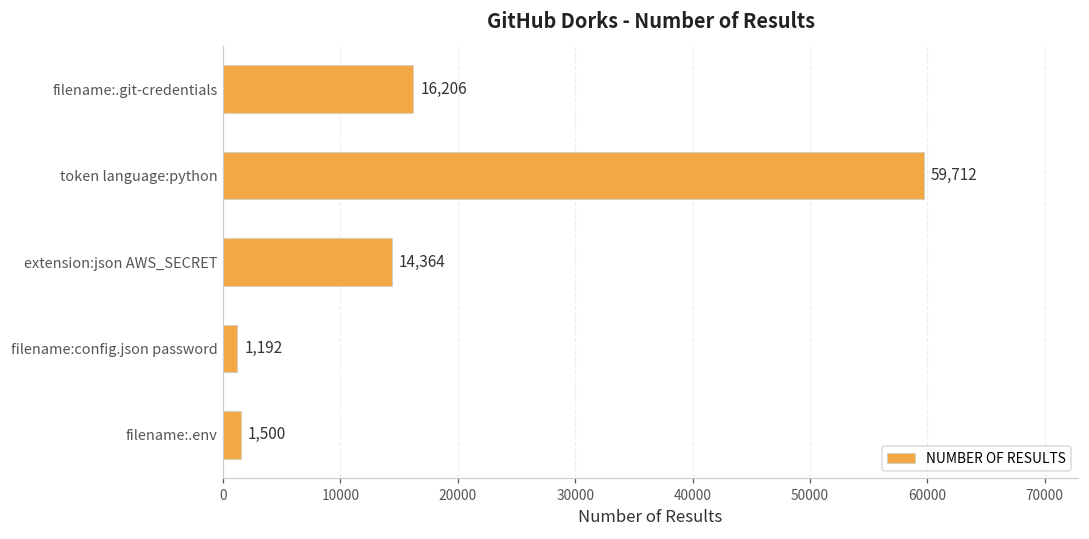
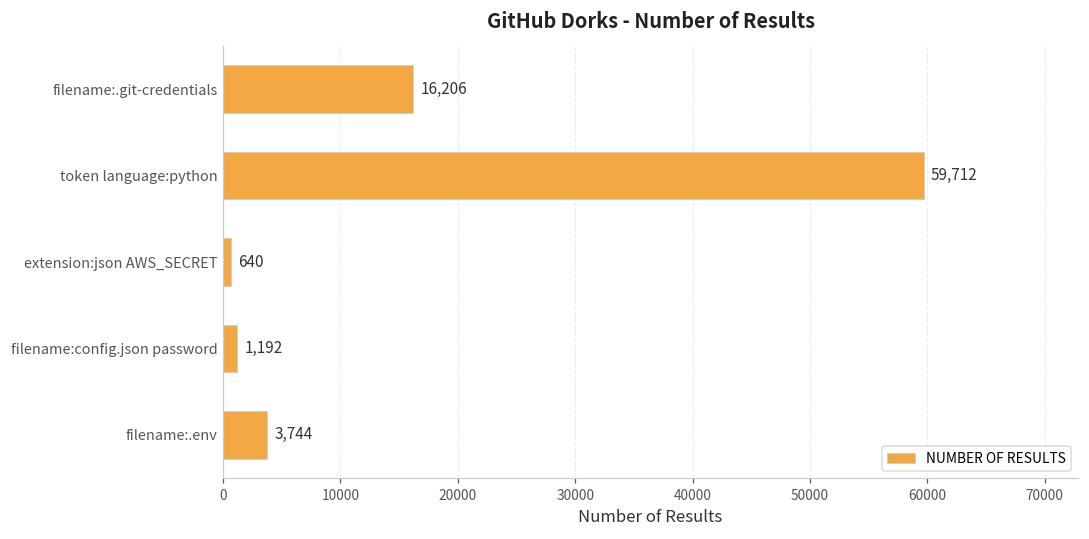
  {
    "filename:.git-credentials": "16,206",
    "token language:python": "59,712",
-   "extension:json AWS_SECRET": "14,364",
+   "extension:json AWS_SECRET": "640",
    "filename:config.json password": "1,192",
-   "filename:.env": "1,500"
+   "filename:.env": "3,744"
  }
